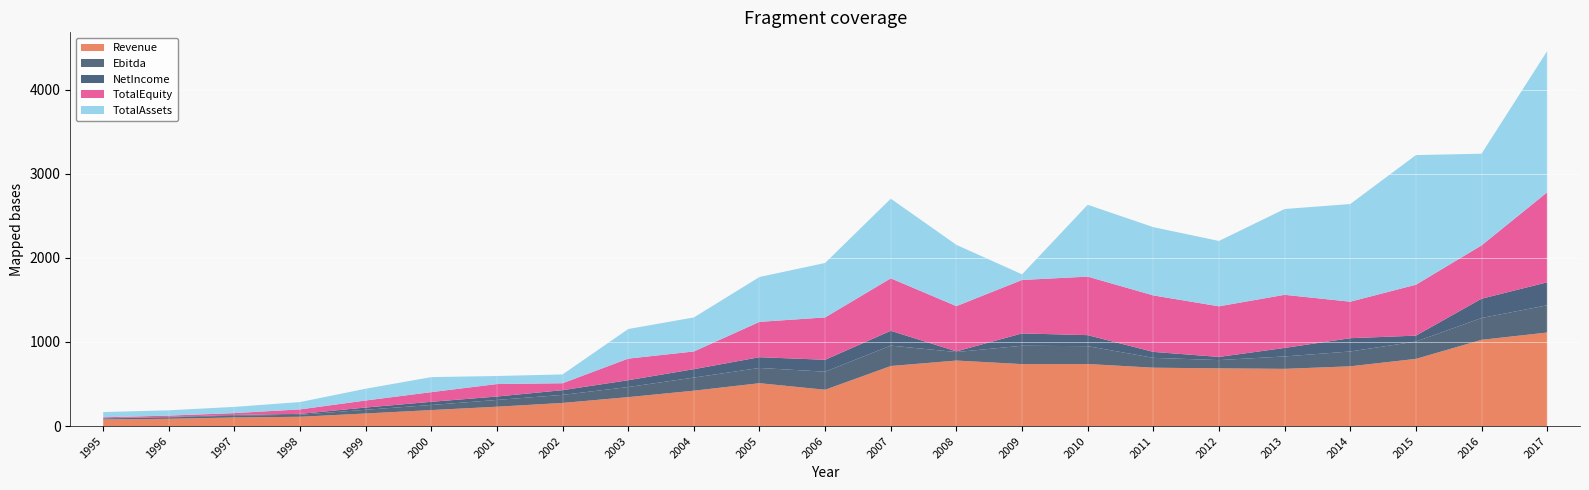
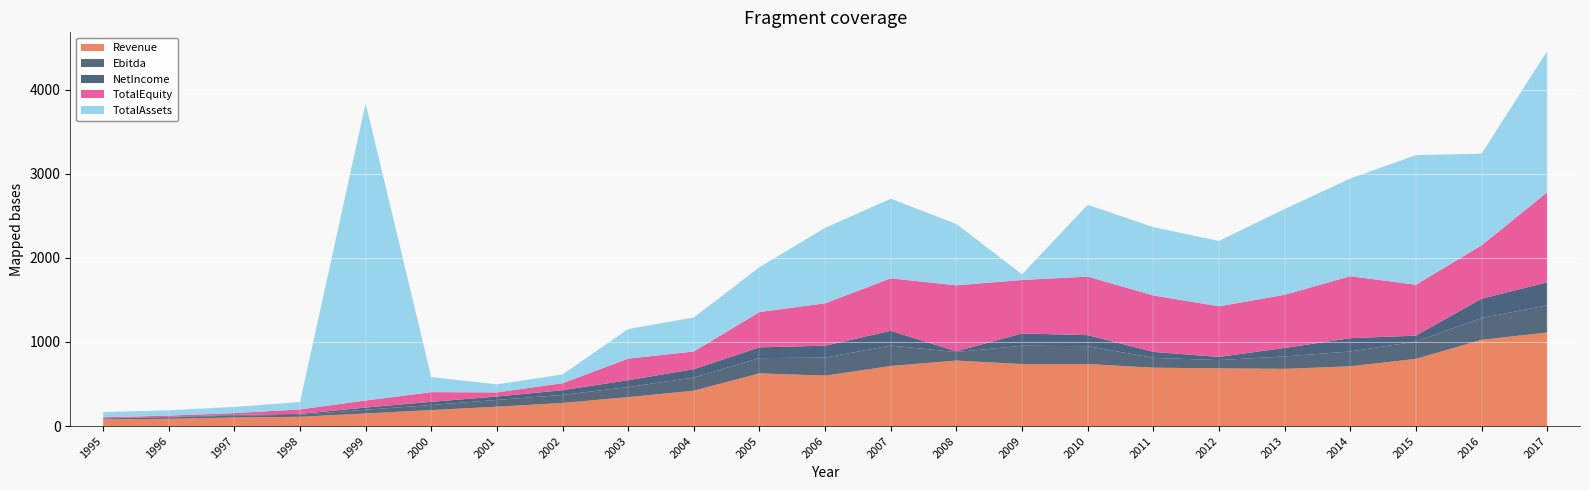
  {
    "Revenue": {
      "1999": 100,
      "2000": 200,
      "2001": 200,
      "2002": 300,
      "2003": 300,
      "2004": 400,
-     "2005": 500,
-     "2006": 400,
+     "2005": 600,
+     "2006": 600,
      "2007": 700,
      "2008": 800,
      "2009": 700,
      "2010": 700,
      "2011": 700,
      "2012": 700,
      "2013": 700,
      "2014": 700,
      "2015": 800,
      "2016": 1000,
      "2017": 1100
    },
    "TotalEquity": {
      "1998": 100,
      "1999": 100,
      "2000": 100,
-     "2001": 100,
+     "2001": 0,
      "2002": 100,
      "2003": 300,
      "2004": 200,
      "2005": 400,
      "2006": 500,
      "2007": 600,
-     "2008": 500,
+     "2008": 800,
      "2009": 600,
      "2010": 700,
      "2011": 700,
      "2012": 600,
      "2013": 600,
-     "2014": 400,
+     "2014": 700,
      "2015": 600,
      "2016": 600,
      "2017": 1100
    },
    "TotalAssets": {
      "1995": 100,
      "1996": 100,
      "1997": 100,
      "1998": 100,
-     "1999": 100,
+     "1999": 3500,
      "2000": 200,
      "2001": 100,
      "2002": 100,
      "2003": 400,
      "2004": 400,
      "2005": 500,
-     "2006": 600,
+     "2006": 900,
      "2007": 900,
      "2008": 700,
      "2009": 100,
      "2010": 900,
      "2011": 800,
      "2012": 800,
      "2013": 1000,
      "2014": 1200,
      "2015": 1500,
      "2016": 1100,
      "2017": 1700
    }
  }
